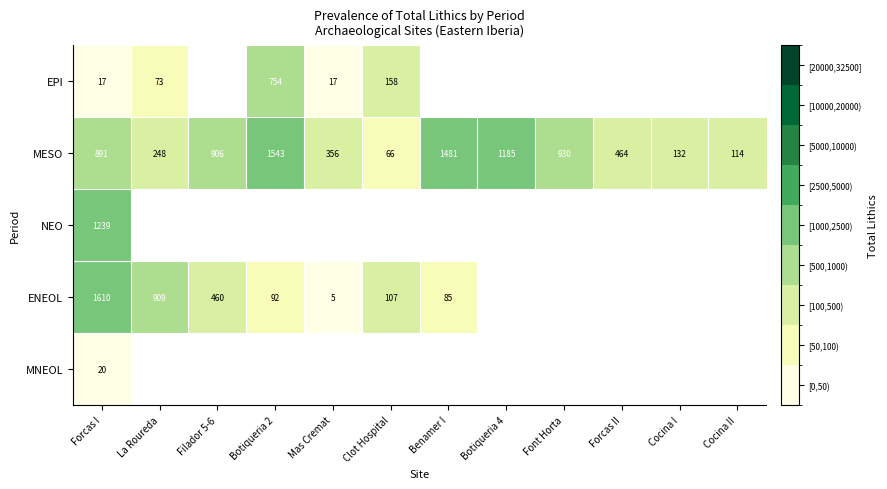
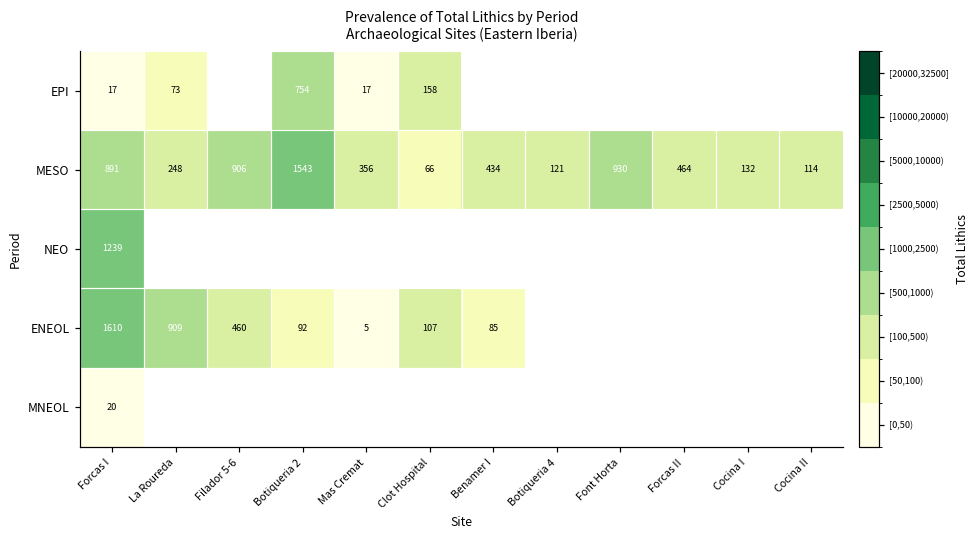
  {
    "EPI": {
      "Forcas I": 17,
      "La Roureda": 73,
      "Botiqueria 2": 754,
      "Mas Cremat": 17,
      "Clot Hospital": 158
    },
    "MESO": {
      "Forcas I": 891,
      "La Roureda": 248,
      "Filador 5-6": 906,
      "Botiqueria 2": 1543,
      "Mas Cremat": 356,
      "Clot Hospital": 66,
-     "Benamer I": 1481,
-     "Botiqueria 4": 1185,
+     "Benamer I": 434,
+     "Botiqueria 4": 121,
      "Font Horta": 930,
      "Forcas II": 464,
      "Cocina I": 132,
      "Cocina II": 114
    },
    "NEO": {
      "Forcas I": 1239
    },
    "ENEOL": {
      "Forcas I": 1610,
      "La Roureda": 909,
      "Filador 5-6": 460,
      "Botiqueria 2": 92,
      "Mas Cremat": 5,
      "Clot Hospital": 107,
      "Benamer I": 85
    },
    "MNEOL": {
      "Forcas I": 20
    }
  }
